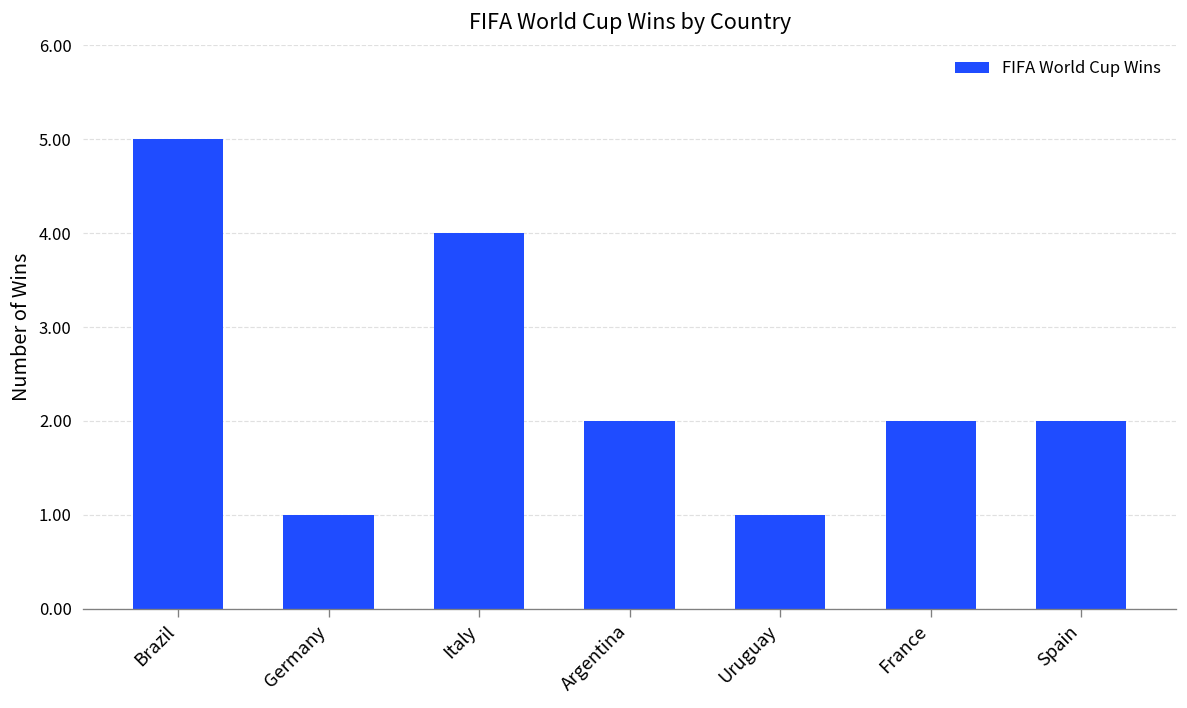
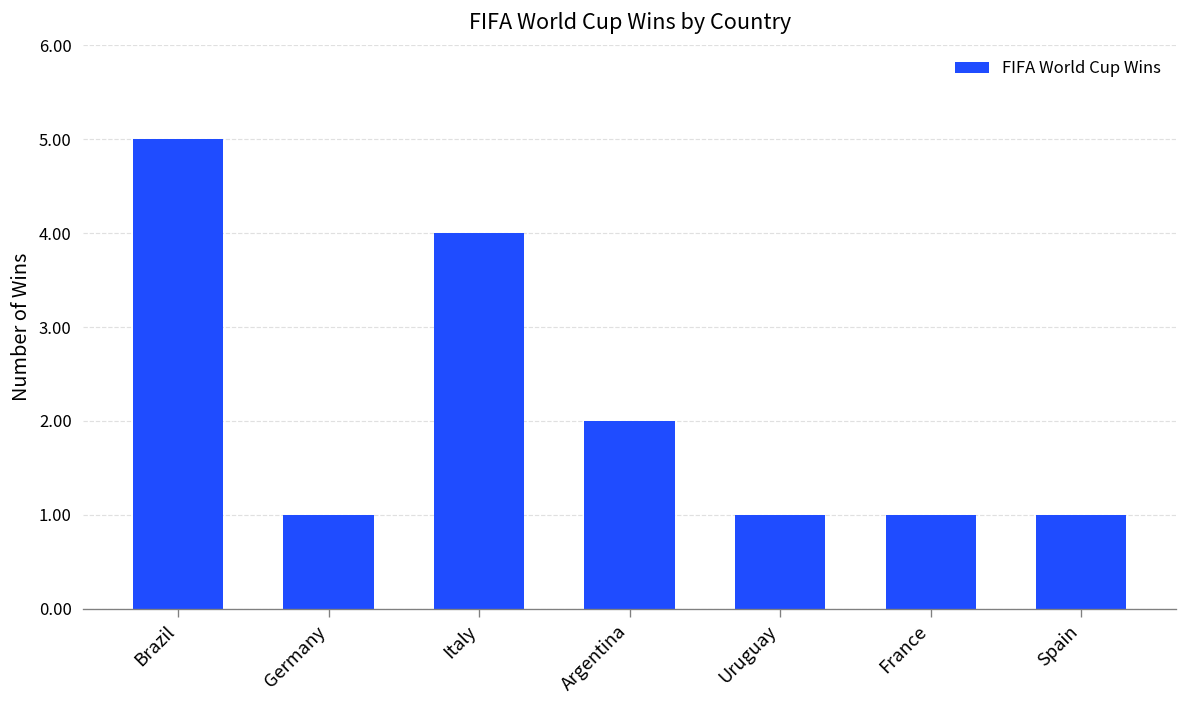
  {
    "Brazil": 5,
    "Germany": 1,
    "Italy": 4,
    "Argentina": 2,
    "Uruguay": 1,
-   "France": 2,
-   "Spain": 2
+   "France": 1,
+   "Spain": 1
  }
